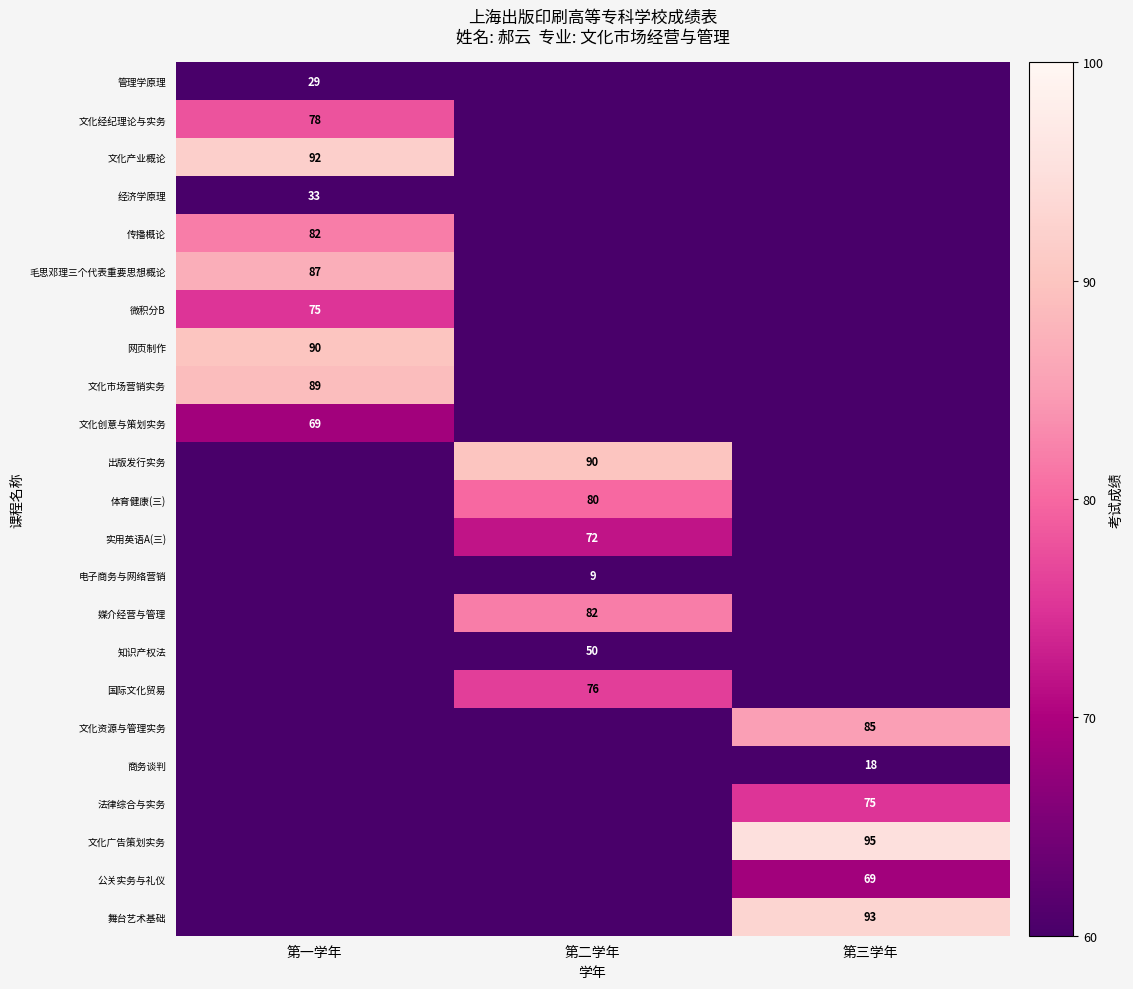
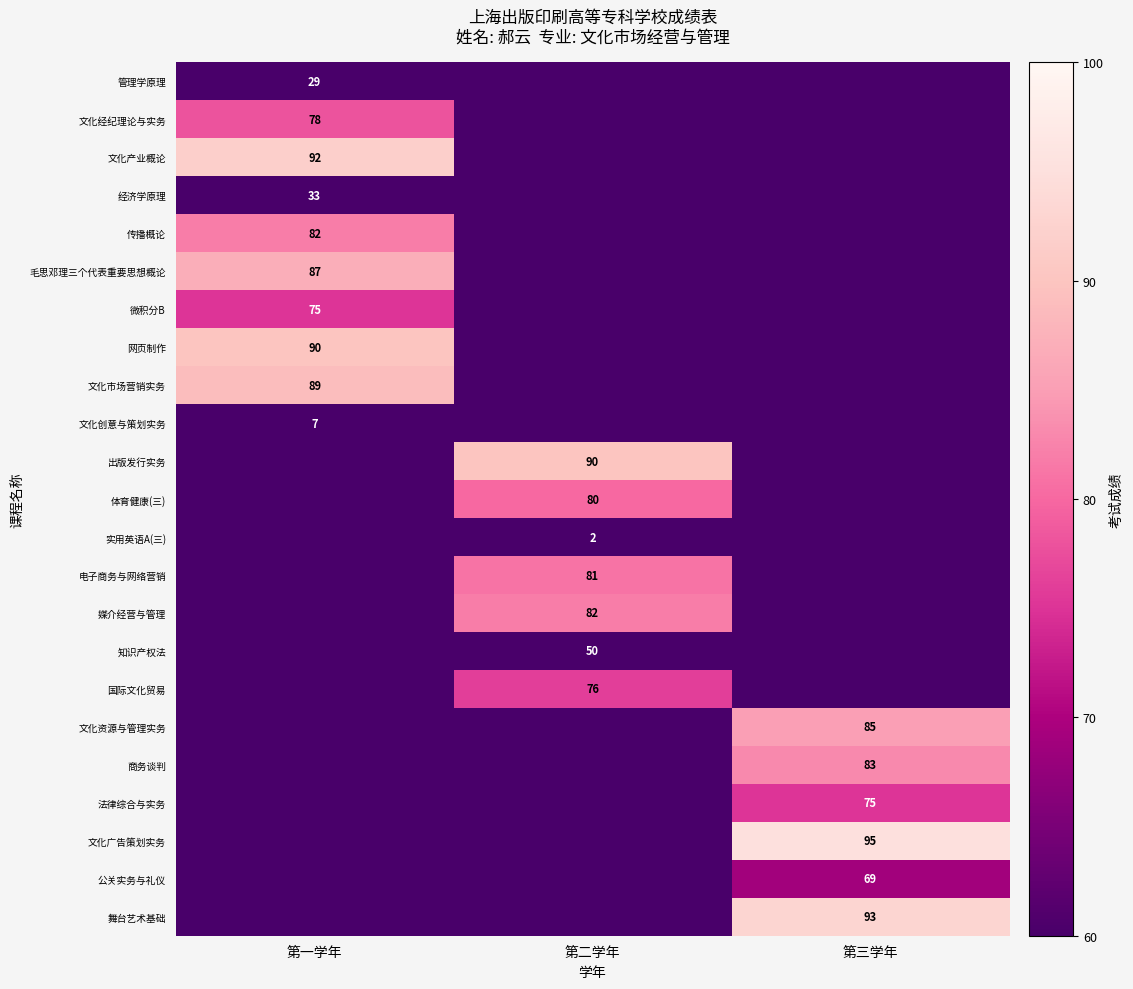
  {
    "管理学原理": {
      "第一学年": 29
    },
    "文化经纪理论与实务": {
      "第一学年": 78
    },
    "文化产业概论": {
      "第一学年": 92
    },
    "经济学原理": {
      "第一学年": 33
    },
    "传播概论": {
      "第一学年": 82
    },
    "毛思邓理三个代表重要思想概论": {
      "第一学年": 87
    },
    "微积分B": {
      "第一学年": 75
    },
    "网页制作": {
      "第一学年": 90
    },
    "文化市场营销实务": {
      "第一学年": 89
    },
    "文化创意与策划实务": {
-     "第一学年": 69
+     "第一学年": 7
    },
    "出版发行实务": {
      "第二学年": 90
    },
    "体育健康(三)": {
      "第二学年": 80
    },
    "实用英语A(三)": {
-     "第二学年": 72
+     "第二学年": 2
    },
    "电子商务与网络营销": {
-     "第二学年": 9
+     "第二学年": 81
    },
    "媒介经营与管理": {
      "第二学年": 82
    },
    "知识产权法": {
      "第二学年": 50
    },
    "国际文化贸易": {
      "第二学年": 76
    },
    "文化资源与管理实务": {
      "第三学年": 85
    },
    "商务谈判": {
-     "第三学年": 18
+     "第三学年": 83
    },
    "法律综合与实务": {
      "第三学年": 75
    },
    "文化广告策划实务": {
      "第三学年": 95
    },
    "公关实务与礼仪": {
      "第三学年": 69
    },
    "舞台艺术基础": {
      "第三学年": 93
    }
  }
